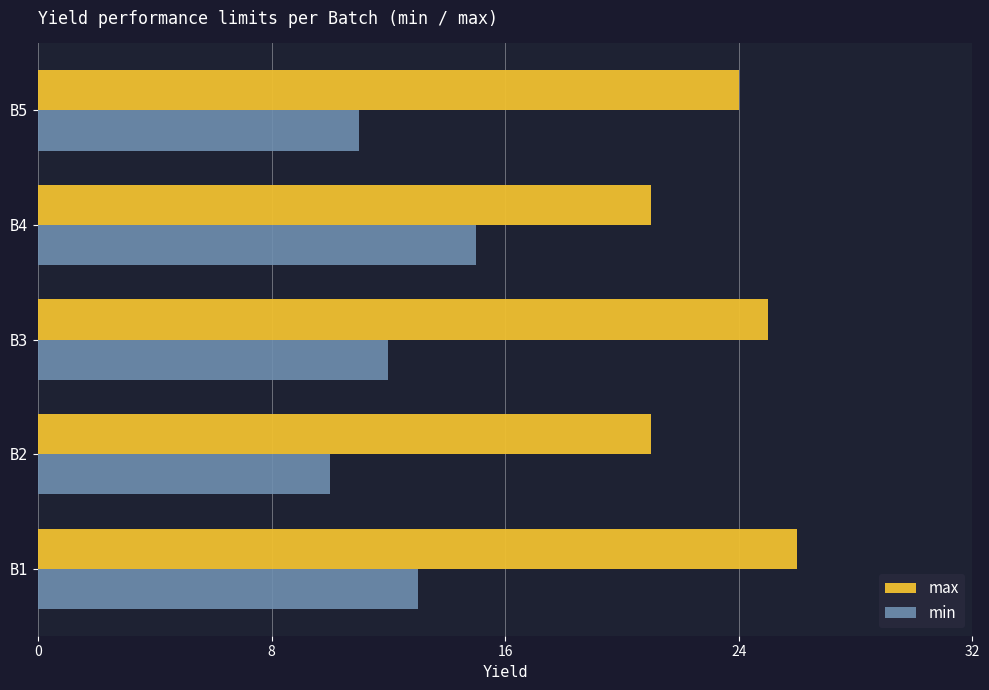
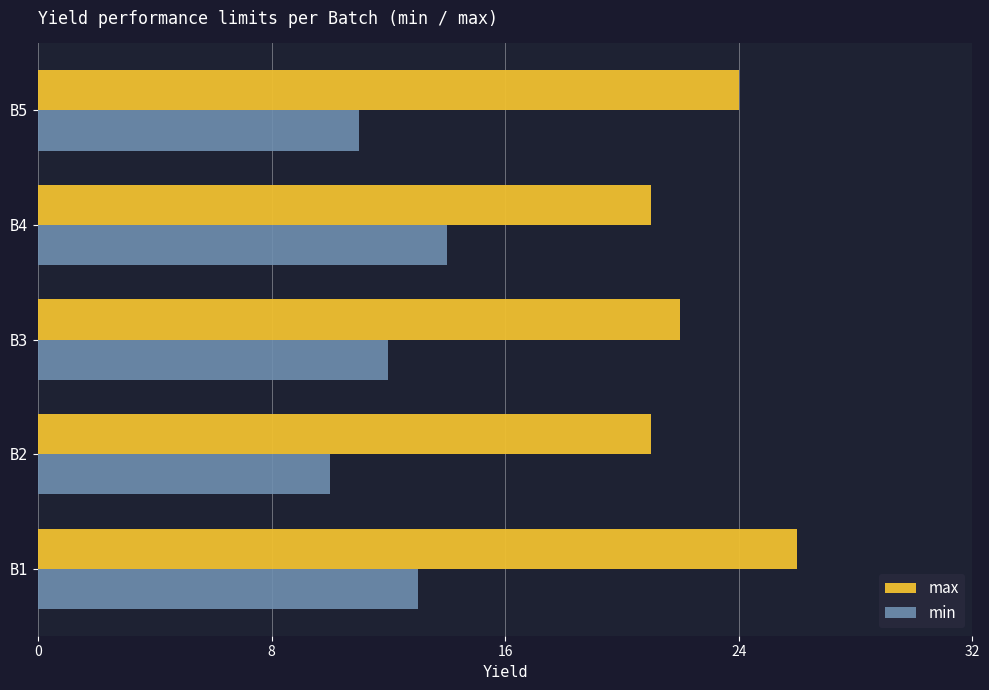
  {
    "max": {
      "B5": 24,
      "B4": 21,
-     "B3": 25,
+     "B3": 22,
      "B2": 21,
      "B1": 26
    },
    "min": {
      "B5": 11,
-     "B4": 15,
+     "B4": 14,
      "B3": 12,
      "B2": 10,
      "B1": 13
    }
  }
